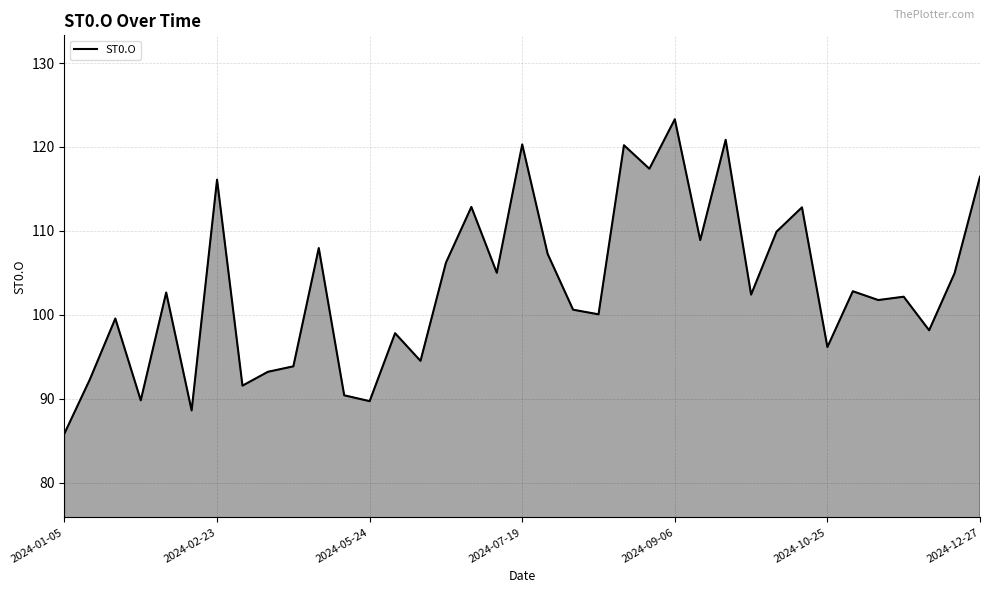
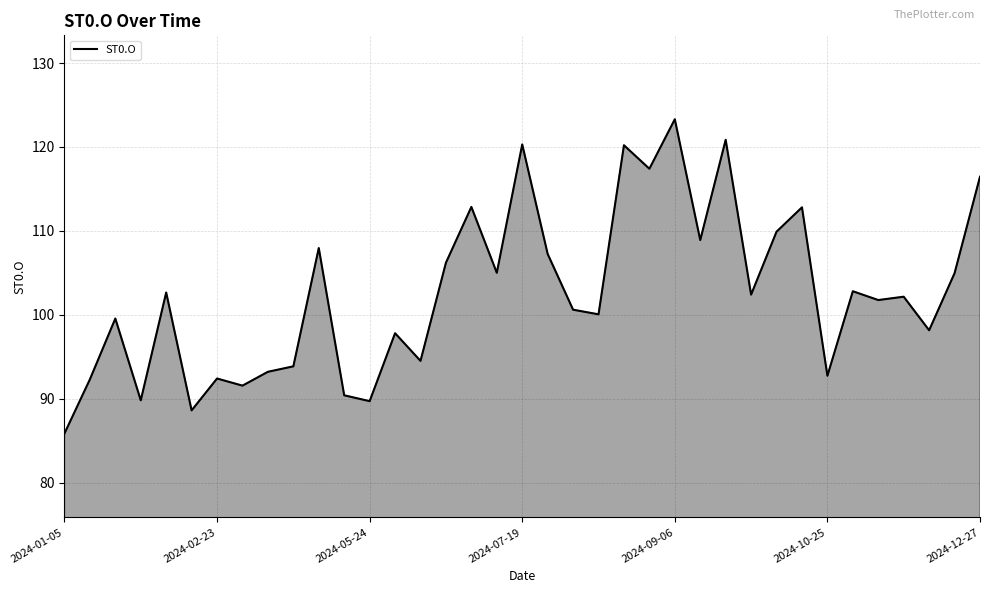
  {
    "2024-01-05": 86,
-   "2024-02-23": 116,
+   "2024-02-23": 92,
    "2024-05-24": 90,
    "2024-07-19": 120,
    "2024-09-06": 123,
-   "2024-10-25": 96,
+   "2024-10-25": 93,
    "2024-12-27": 116
  }
